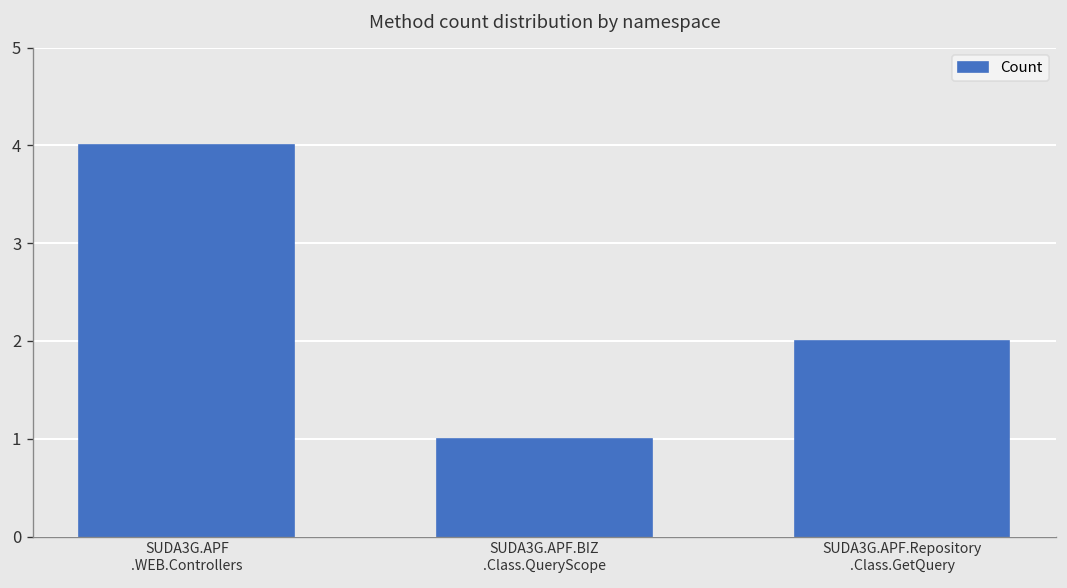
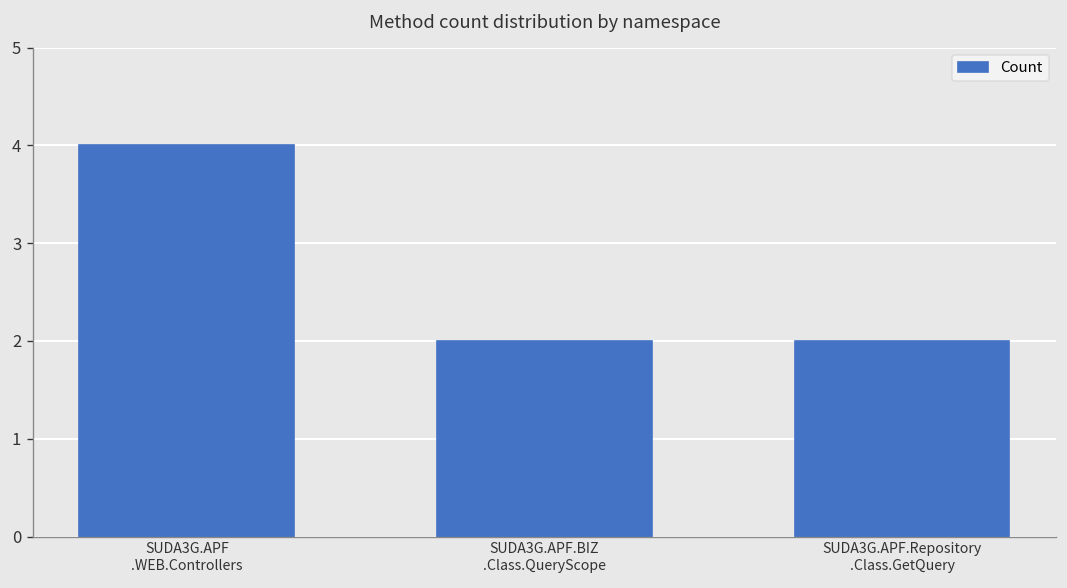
  {
    "SUDA3G.APF .WEB.Controllers": 4,
-   "SUDA3G.APF.BIZ .Class.QueryScope": 1,
+   "SUDA3G.APF.BIZ .Class.QueryScope": 2,
    "SUDA3G.APF.Repository .Class.GetQuery": 2
  }
